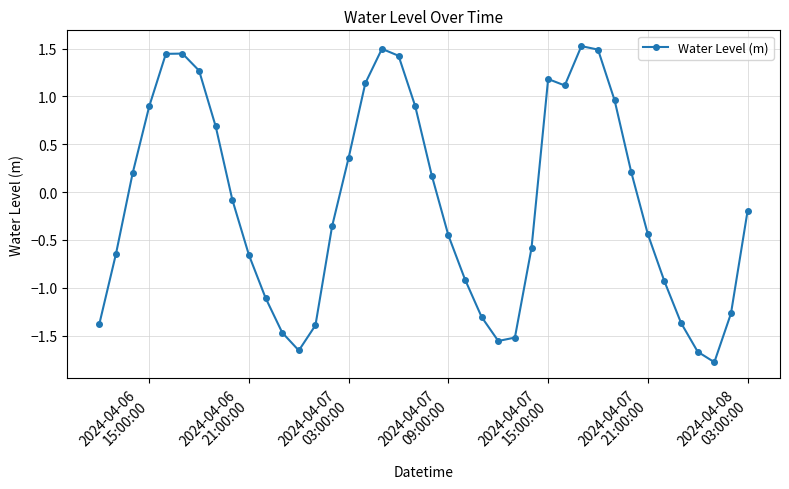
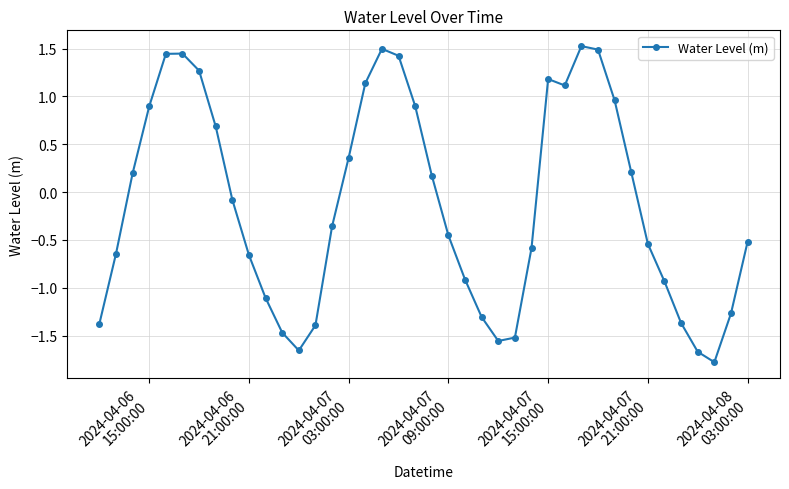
  {
    "2024-04-06 15:00:00": 0.9,
    "2024-04-06 21:00:00": -0.7,
    "2024-04-07 03:00:00": 0.4,
    "2024-04-07 09:00:00": -0.5,
    "2024-04-07 15:00:00": 1.2,
-   "2024-04-07 21:00:00": -0.4,
-   "2024-04-08 03:00:00": -0.2
+   "2024-04-07 21:00:00": -0.5,
+   "2024-04-08 03:00:00": -0.5
  }
